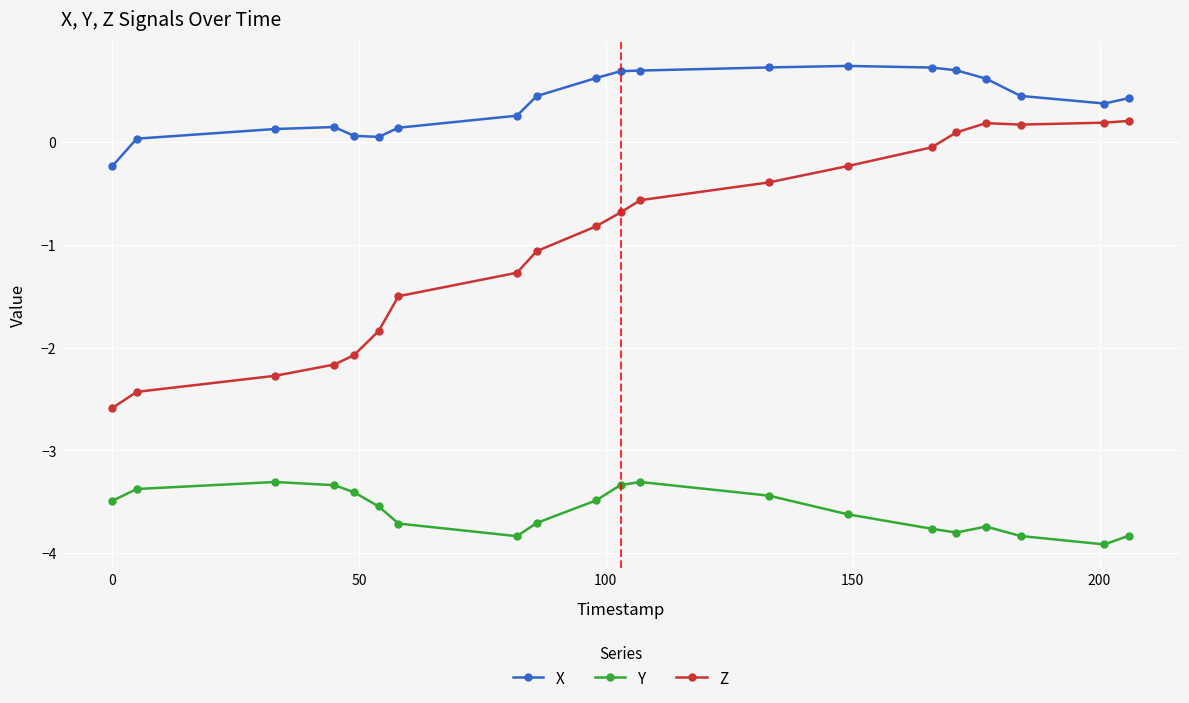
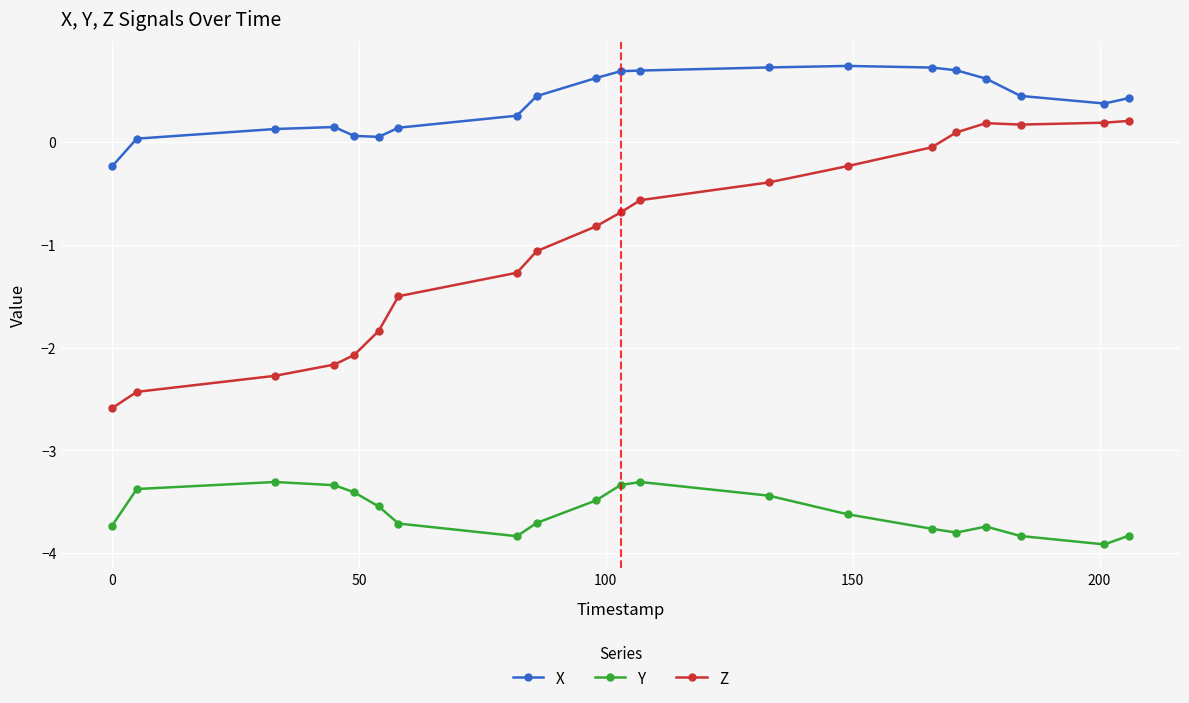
  {
    "X": {
      "0": -0.24
    },
    "Y": {
-     "0": -3.49
+     "0": -3.73
    },
    "Z": {
      "0": -2.59
    }
  }
